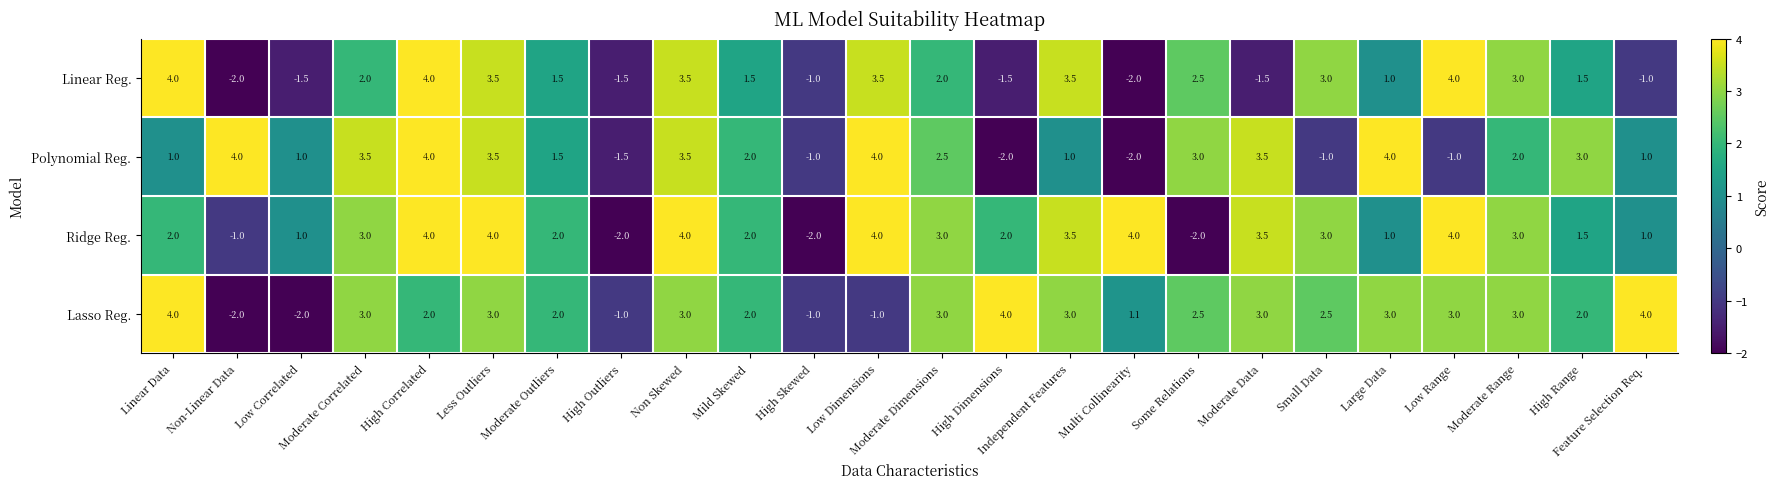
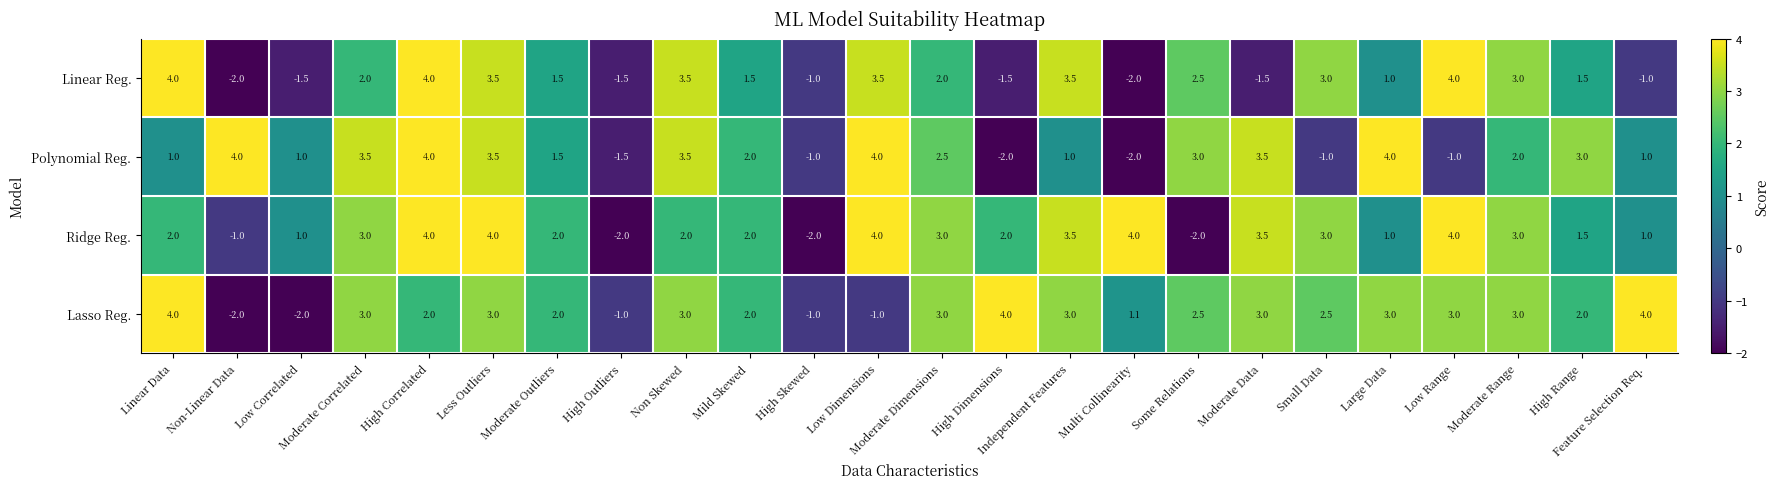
  {
    "Linear Reg.": {
      "Linear Data": 4.0,
      "Non-Linear Data": -2.0,
      "Low Correlated": -1.5,
      "Moderate Correlated": 2.0,
      "High Correlated": 4.0,
      "Less Outliers": 3.5,
      "Moderate Outliers": 1.5,
      "High Outliers": -1.5,
      "Non Skewed": 3.5,
      "Mild Skewed": 1.5,
      "High Skewed": -1.0,
      "Low Dimensions": 3.5,
      "Moderate Dimensions": 2.0,
      "High Dimensions": -1.5,
      "Independent Features": 3.5,
      "Multi Collinearity": -2.0,
      "Some Relations": 2.5,
      "Moderate Data": -1.5,
      "Small Data": 3.0,
      "Large Data": 1.0,
      "Low Range": 4.0,
      "Moderate Range": 3.0,
      "High Range": 1.5,
      "Feature Selection Req.": -1.0
    },
    "Polynomial Reg.": {
      "Linear Data": 1.0,
      "Non-Linear Data": 4.0,
      "Low Correlated": 1.0,
      "Moderate Correlated": 3.5,
      "High Correlated": 4.0,
      "Less Outliers": 3.5,
      "Moderate Outliers": 1.5,
      "High Outliers": -1.5,
      "Non Skewed": 3.5,
      "Mild Skewed": 2.0,
      "High Skewed": -1.0,
      "Low Dimensions": 4.0,
      "Moderate Dimensions": 2.5,
      "High Dimensions": -2.0,
      "Independent Features": 1.0,
      "Multi Collinearity": -2.0,
      "Some Relations": 3.0,
      "Moderate Data": 3.5,
      "Small Data": -1.0,
      "Large Data": 4.0,
      "Low Range": -1.0,
      "Moderate Range": 2.0,
      "High Range": 3.0,
      "Feature Selection Req.": 1.0
    },
    "Ridge Reg.": {
      "Linear Data": 2.0,
      "Non-Linear Data": -1.0,
      "Low Correlated": 1.0,
      "Moderate Correlated": 3.0,
      "High Correlated": 4.0,
      "Less Outliers": 4.0,
      "Moderate Outliers": 2.0,
      "High Outliers": -2.0,
-     "Non Skewed": 4.0,
+     "Non Skewed": 2.0,
      "Mild Skewed": 2.0,
      "High Skewed": -2.0,
      "Low Dimensions": 4.0,
      "Moderate Dimensions": 3.0,
      "High Dimensions": 2.0,
      "Independent Features": 3.5,
      "Multi Collinearity": 4.0,
      "Some Relations": -2.0,
      "Moderate Data": 3.5,
      "Small Data": 3.0,
      "Large Data": 1.0,
      "Low Range": 4.0,
      "Moderate Range": 3.0,
      "High Range": 1.5,
      "Feature Selection Req.": 1.0
    },
    "Lasso Reg.": {
      "Linear Data": 4.0,
      "Non-Linear Data": -2.0,
      "Low Correlated": -2.0,
      "Moderate Correlated": 3.0,
      "High Correlated": 2.0,
      "Less Outliers": 3.0,
      "Moderate Outliers": 2.0,
      "High Outliers": -1.0,
      "Non Skewed": 3.0,
      "Mild Skewed": 2.0,
      "High Skewed": -1.0,
      "Low Dimensions": -1.0,
      "Moderate Dimensions": 3.0,
      "High Dimensions": 4.0,
      "Independent Features": 3.0,
      "Multi Collinearity": 1.1,
      "Some Relations": 2.5,
      "Moderate Data": 3.0,
      "Small Data": 2.5,
      "Large Data": 3.0,
      "Low Range": 3.0,
      "Moderate Range": 3.0,
      "High Range": 2.0,
      "Feature Selection Req.": 4.0
    }
  }
